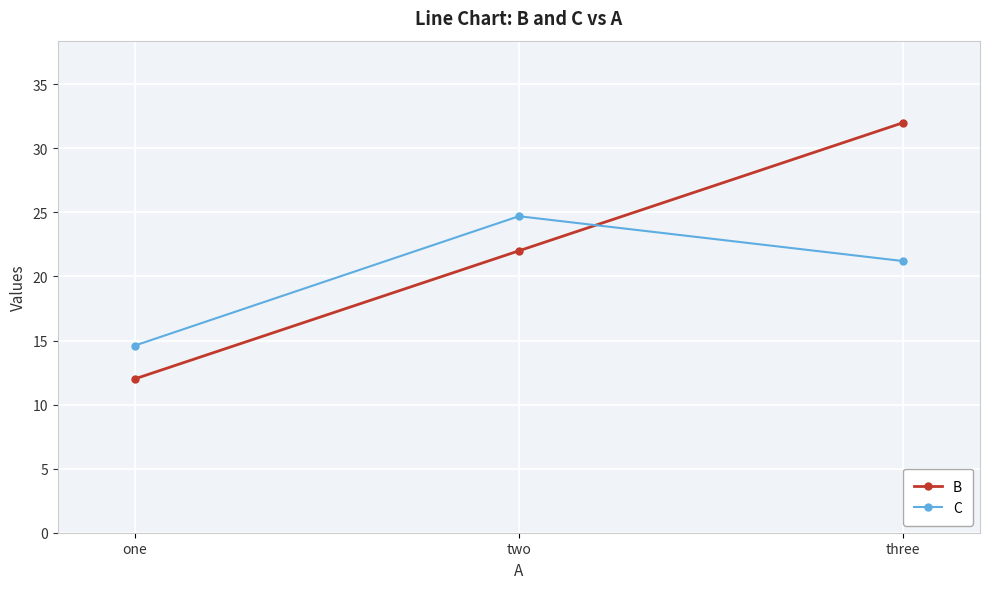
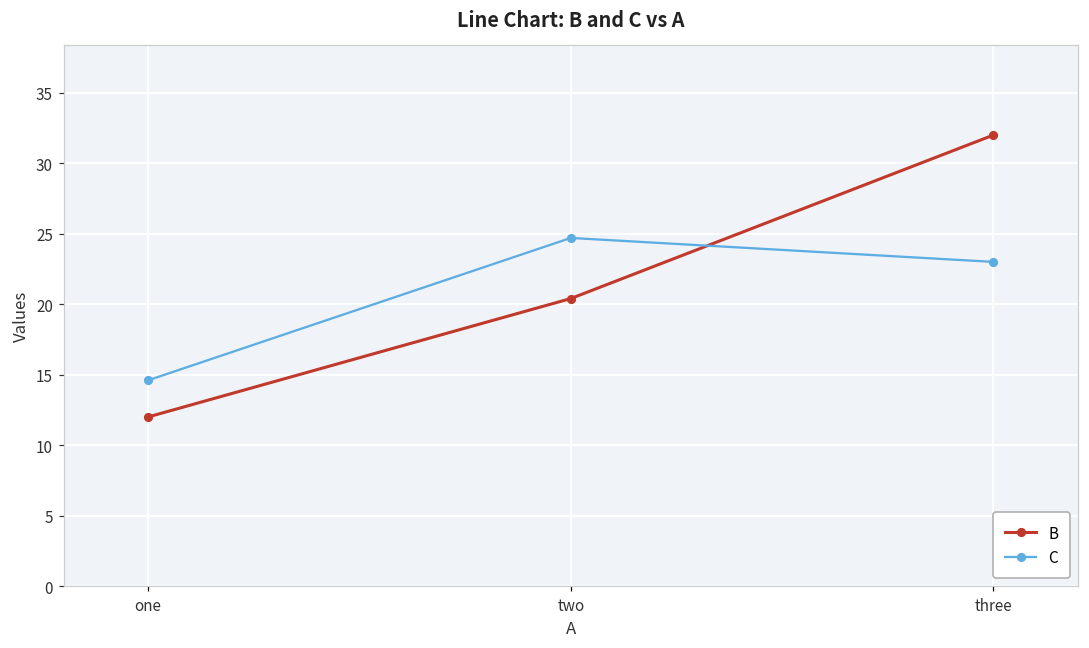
  {
    "B": {
      "one": 12.0,
-     "two": 22.0,
+     "two": 20.4,
      "three": 32.0
    },
    "C": {
      "one": 14.6,
      "two": 24.7,
-     "three": 21.2
+     "three": 23.0
    }
  }
